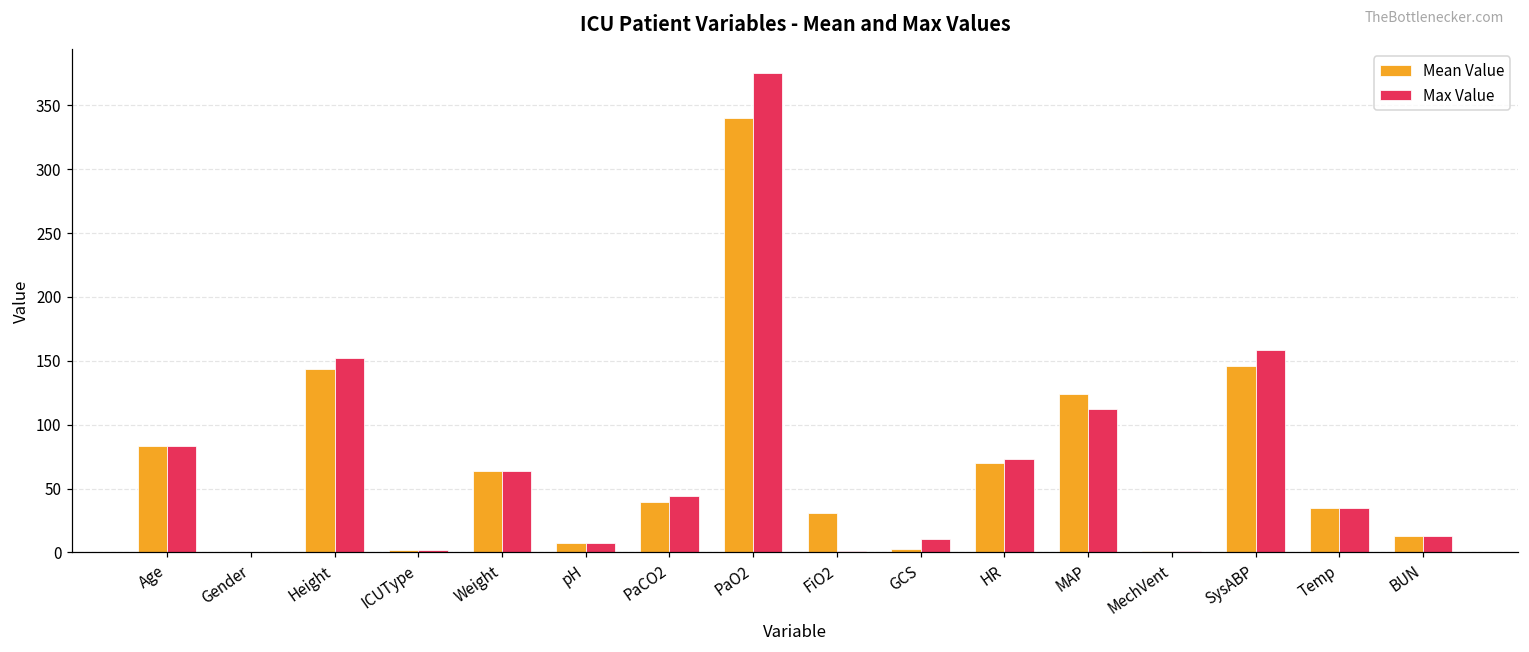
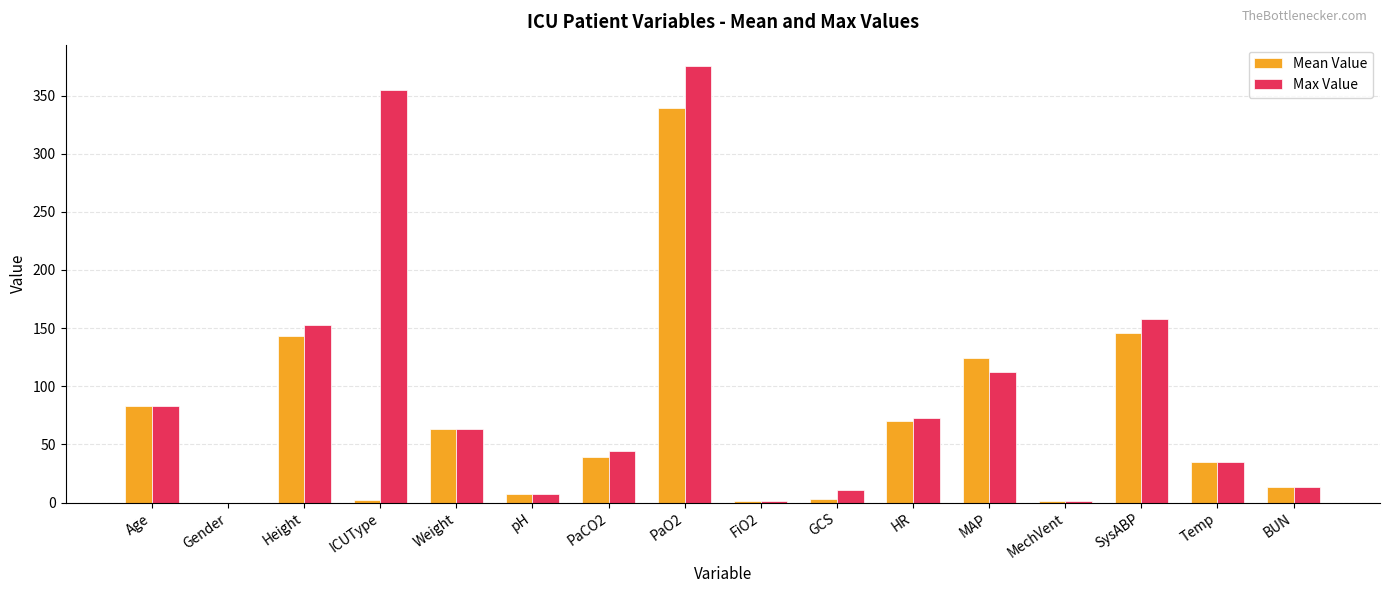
  {
    "Mean Value": {
      "Age": 83,
      "Gender": 0,
      "Height": 144,
      "Weight": 64,
      "pH": 7,
      "PaCO2": 39,
      "PaO2": 340,
-     "FiO2": 31,
+     "FiO2": 1,
      "GCS": 3,
      "HR": 70,
      "MAP": 124,
      "SysABP": 146,
      "Temp": 35,
      "BUN": 13
    },
    "Max Value": {
      "Age": 83,
      "Gender": 0,
      "Height": 152,
-     "ICUType": 2,
+     "ICUType": 355,
      "Weight": 64,
      "pH": 7,
      "PaCO2": 44,
      "PaO2": 375,
      "GCS": 11,
      "HR": 73,
      "MAP": 112,
      "SysABP": 158,
      "Temp": 35,
      "BUN": 13
    }
  }
